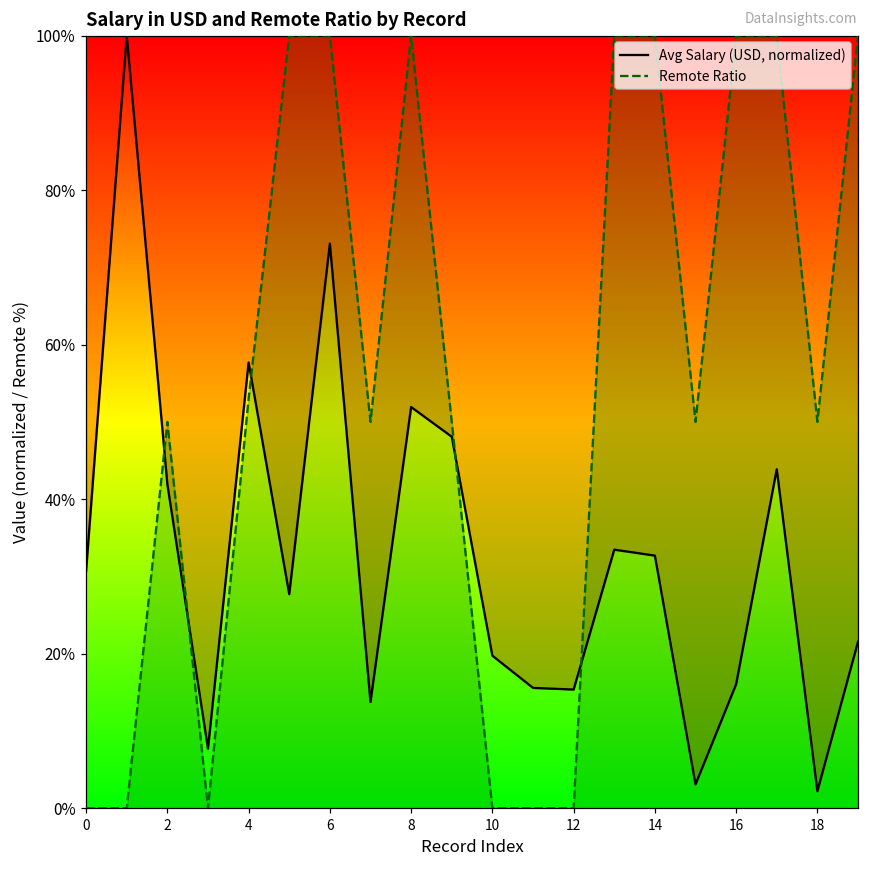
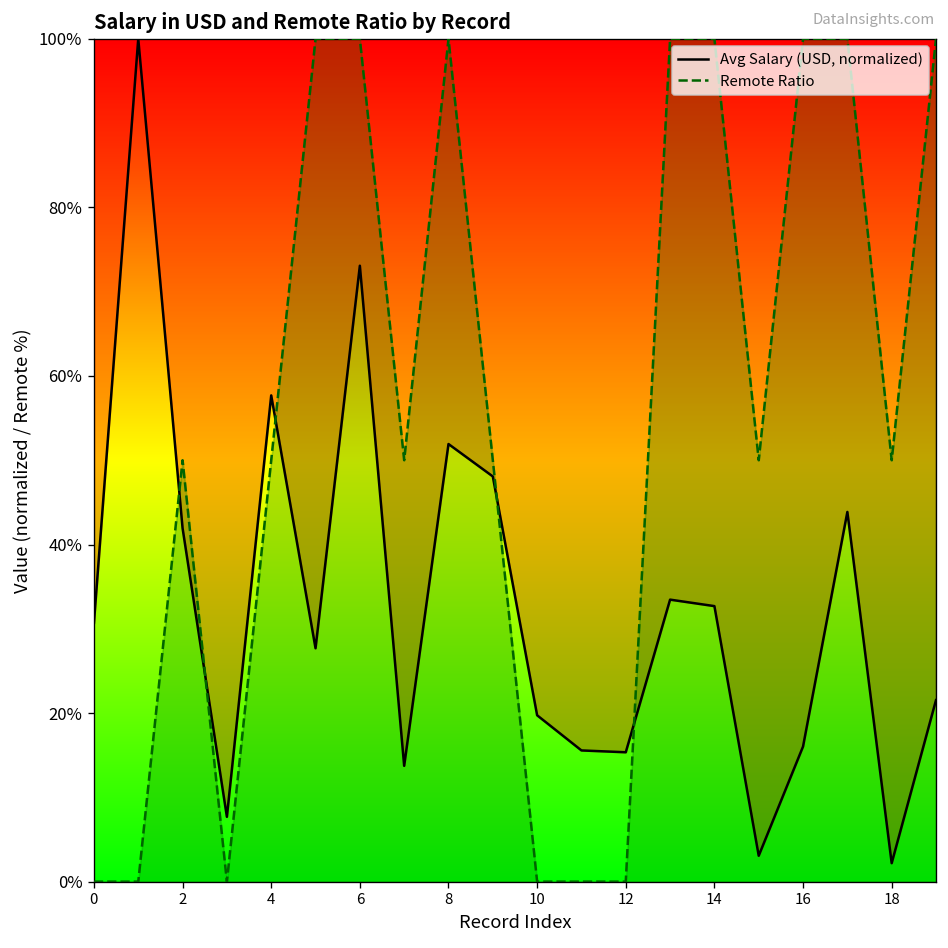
  {
    "Remote Ratio": {
      "0": "0%",
      "2": "50%",
-     "4": "53%",
+     "4": "50%",
      "10": "0%",
      "12": "0%",
      "18": "50%"
    }
  }
